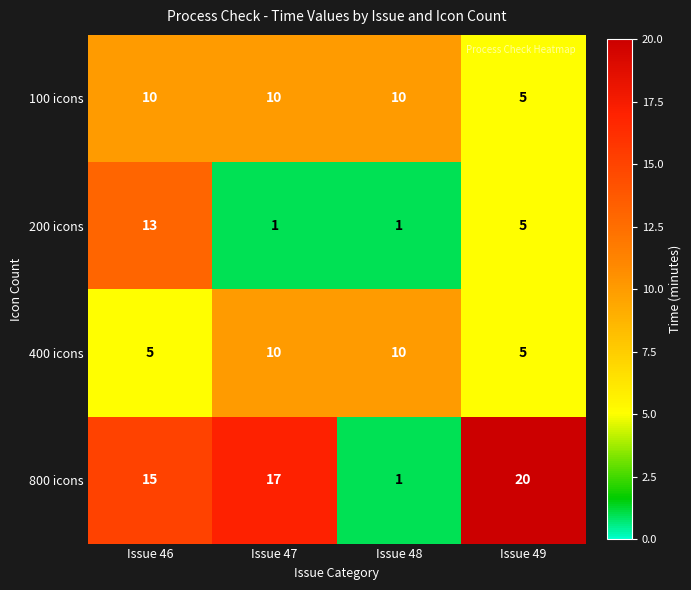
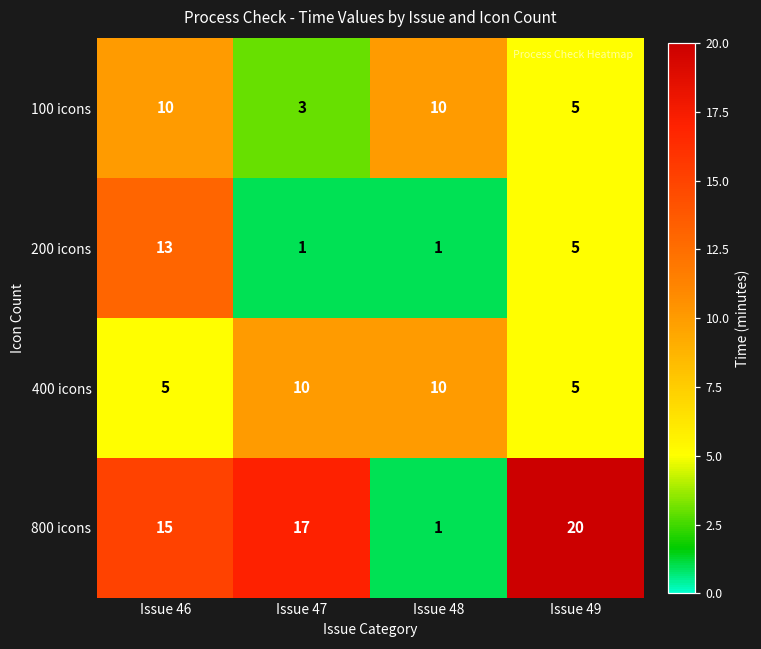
  {
    "100 icons": {
      "Issue 46": 10,
-     "Issue 47": 10,
+     "Issue 47": 3,
      "Issue 48": 10
    },
    "200 icons": {
      "Issue 46": 13,
      "Issue 47": 1,
      "Issue 48": 1,
      "Issue 49": 5
    },
    "400 icons": {
      "Issue 46": 5,
      "Issue 47": 10,
      "Issue 48": 10,
      "Issue 49": 5
    },
    "800 icons": {
      "Issue 46": 15,
      "Issue 47": 17,
      "Issue 48": 1,
      "Issue 49": 20
    }
  }
